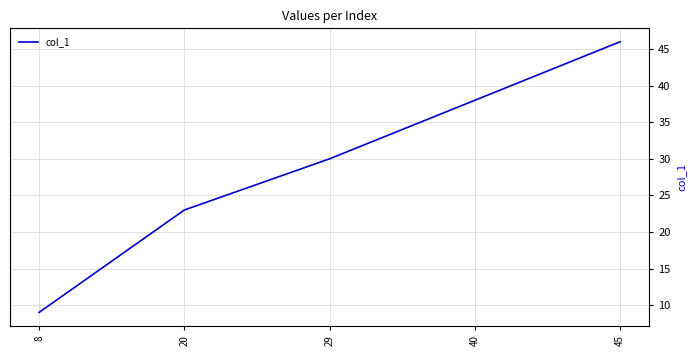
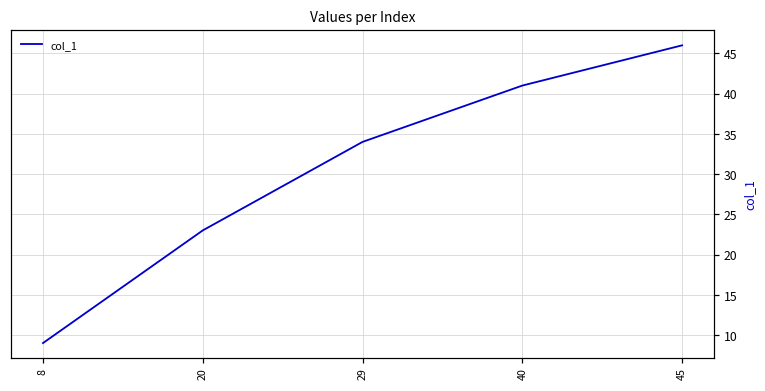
  {
    "8": 9,
    "20": 23,
-   "29": 30,
-   "40": 38,
+   "29": 34,
+   "40": 41,
    "45": 46
  }
